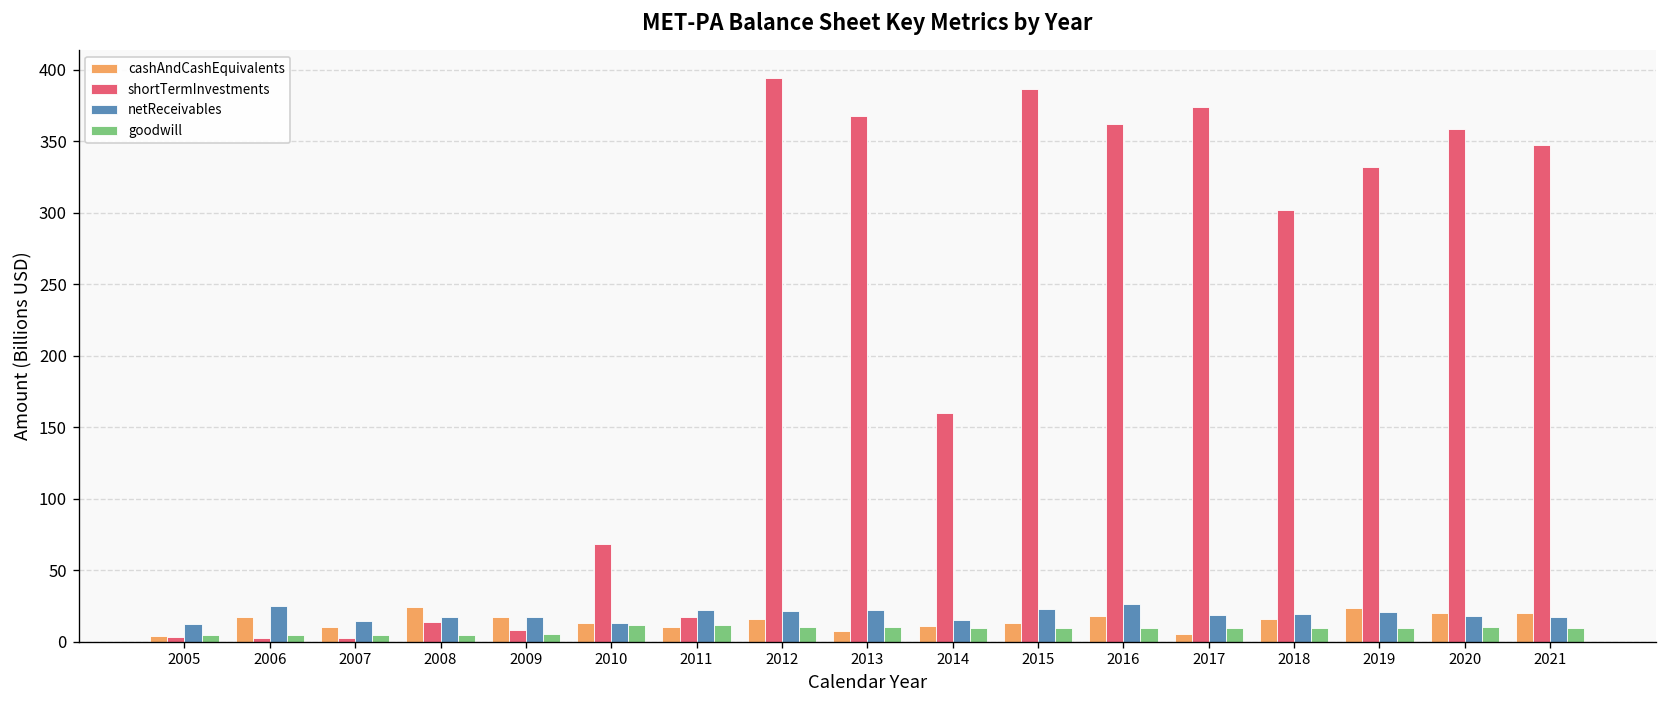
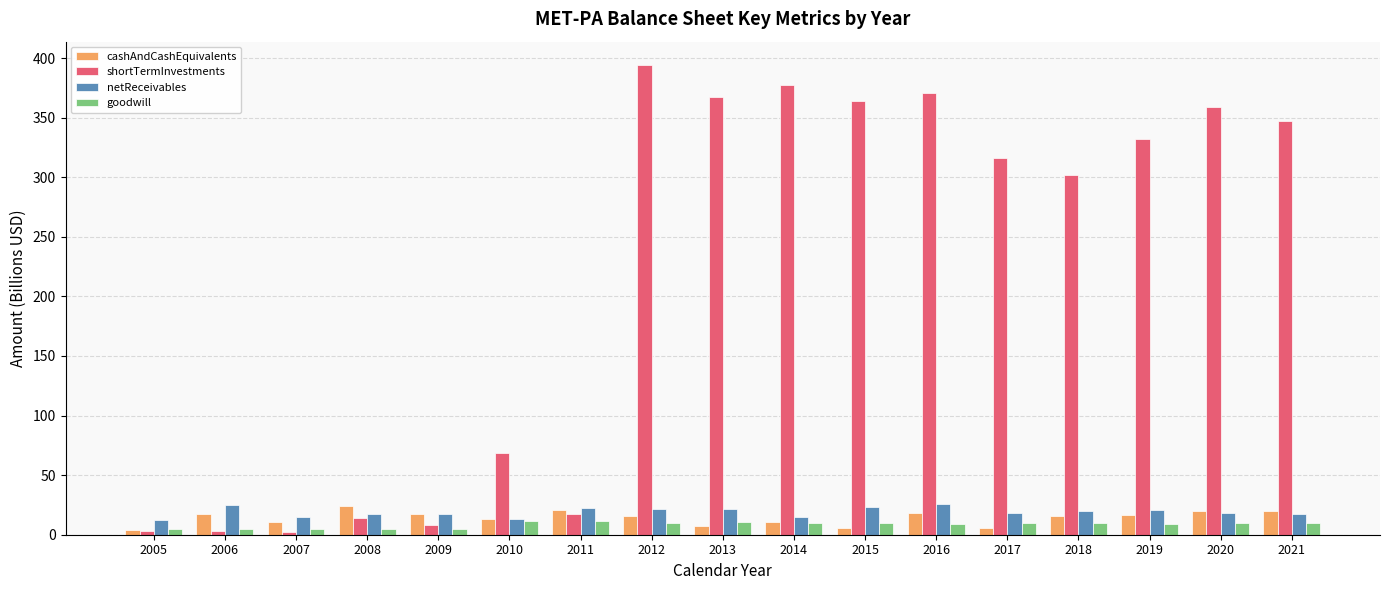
  {
    "cashAndCashEquivalents": {
      "2005": 4,
      "2006": 17,
      "2007": 10,
      "2008": 24,
      "2009": 17,
      "2010": 13,
-     "2011": 10,
+     "2011": 21,
      "2012": 16,
      "2013": 8,
      "2014": 11,
-     "2015": 13,
+     "2015": 6,
      "2016": 18,
      "2017": 5,
      "2018": 16,
-     "2019": 23,
+     "2019": 17,
      "2020": 20,
      "2021": 20
    },
    "shortTermInvestments": {
      "2005": 3,
      "2006": 3,
      "2007": 3,
      "2008": 14,
      "2009": 8,
      "2010": 68,
      "2011": 17,
      "2012": 394,
      "2013": 368,
-     "2014": 160,
-     "2015": 386,
-     "2016": 362,
-     "2017": 374,
+     "2014": 378,
+     "2015": 364,
+     "2016": 371,
+     "2017": 316,
      "2018": 302,
      "2019": 332,
      "2020": 359,
      "2021": 347
    },
    "netReceivables": {
      "2005": 12,
      "2006": 25,
      "2007": 15,
      "2008": 17,
      "2009": 17,
      "2010": 13,
      "2011": 22,
      "2012": 22,
      "2013": 22,
      "2014": 15,
      "2015": 23,
      "2016": 26,
      "2017": 18,
      "2018": 20,
      "2019": 20,
      "2020": 18,
      "2021": 17
    },
    "goodwill": {
      "2005": 5,
      "2006": 5,
      "2007": 5,
      "2008": 5,
      "2009": 5,
      "2010": 12,
      "2011": 12,
      "2012": 10,
      "2013": 11,
      "2014": 10,
      "2015": 9,
      "2016": 9,
      "2017": 10,
      "2018": 9,
      "2019": 9,
      "2020": 10,
      "2021": 10
    }
  }
